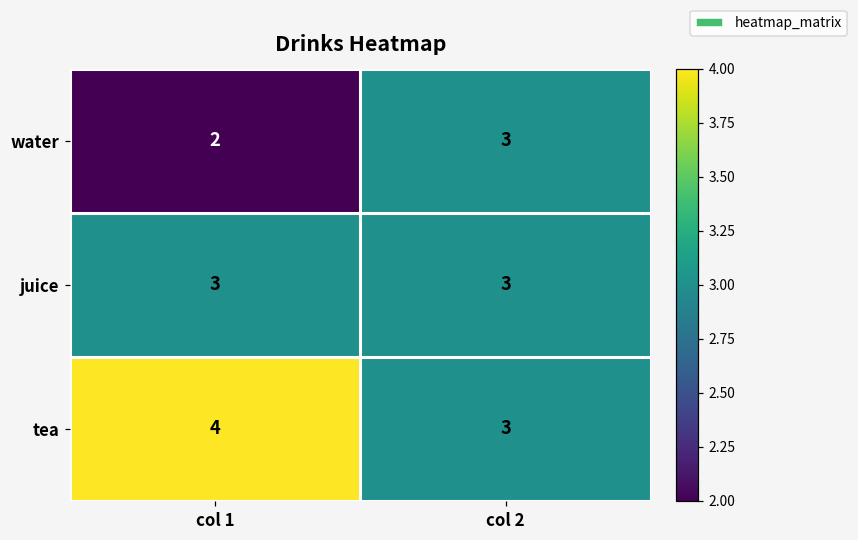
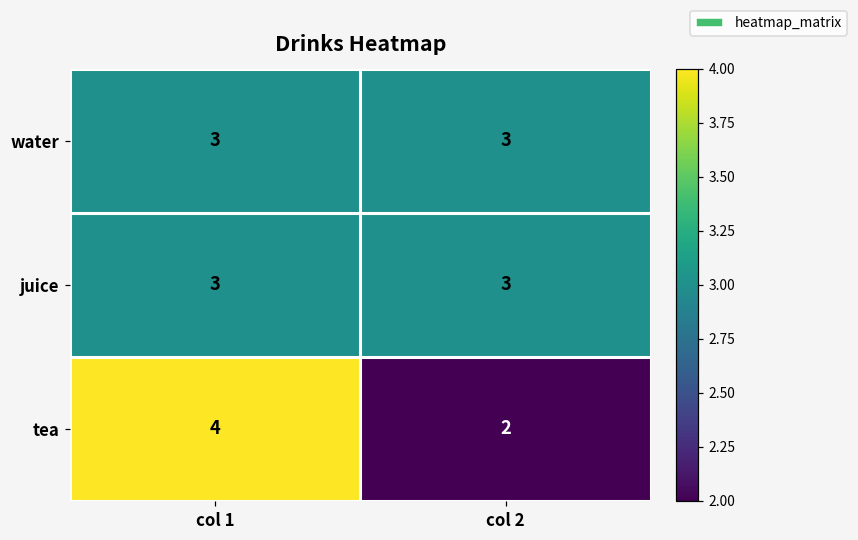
  {
    "water": {
-     "col 1": 2,
+     "col 1": 3,
      "col 2": 3
    },
    "juice": {
      "col 1": 3,
      "col 2": 3
    },
    "tea": {
      "col 1": 4,
-     "col 2": 3
+     "col 2": 2
    }
  }
